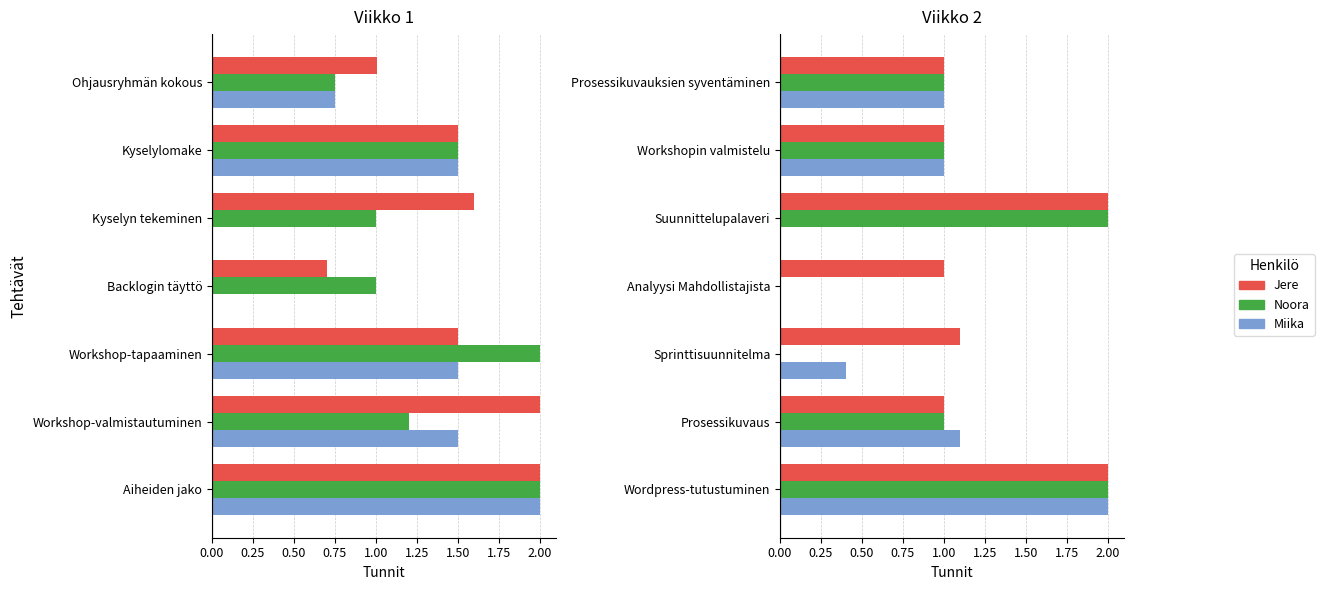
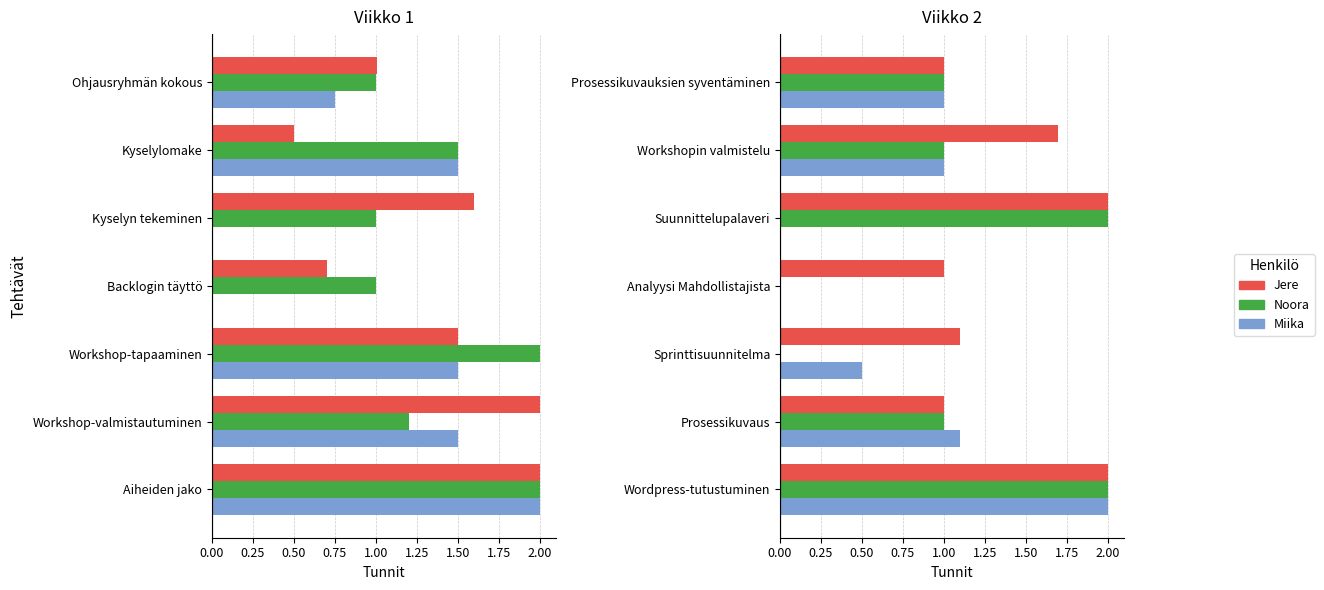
  {
    "Viikko 1": {
      "Jere": {
        "Ohjausryhmän kokous": 1.0,
-       "Kyselylomake": 1.5,
+       "Kyselylomake": 0.5,
        "Kyselyn tekeminen": 1.6,
        "Backlogin täyttö": 0.7,
        "Workshop-tapaaminen": 1.5,
        "Workshop-valmistautuminen": 2.0,
        "Aiheiden jako": 2.0
      },
      "Noora": {
-       "Ohjausryhmän kokous": 0.75,
+       "Ohjausryhmän kokous": 1.00,
        "Kyselylomake": 1.50,
        "Kyselyn tekeminen": 1.00,
        "Backlogin täyttö": 1.00,
        "Workshop-tapaaminen": 2.00,
        "Workshop-valmistautuminen": 1.20,
        "Aiheiden jako": 2.00
      },
      "Miika": {
        "Ohjausryhmän kokous": 0.75,
        "Kyselylomake": 1.50,
        "Kyselyn tekeminen": 0.00,
        "Backlogin täyttö": 0.00,
        "Workshop-tapaaminen": 1.50,
        "Workshop-valmistautuminen": 1.50,
        "Aiheiden jako": 2.00
      }
    },
    "Viikko 2": {
      "Jere": {
        "Prosessikuvauksien syventäminen": 1.0,
-       "Workshopin valmistelu": 1.0,
+       "Workshopin valmistelu": 1.7,
        "Suunnittelupalaveri": 2.0,
        "Analyysi Mahdollistajista": 1.0,
        "Sprinttisuunnitelma": 1.1,
        "Prosessikuvaus": 1.0,
        "Wordpress-tutustuminen": 2.0
      },
      "Noora": {
        "Prosessikuvauksien syventäminen": 1.0,
        "Workshopin valmistelu": 1.0,
        "Suunnittelupalaveri": 2.0,
        "Analyysi Mahdollistajista": 0.0,
        "Sprinttisuunnitelma": 0.0,
        "Prosessikuvaus": 1.0,
        "Wordpress-tutustuminen": 2.0
      },
      "Miika": {
        "Prosessikuvauksien syventäminen": 1.0,
        "Workshopin valmistelu": 1.0,
        "Suunnittelupalaveri": 0.0,
        "Analyysi Mahdollistajista": 0.0,
-       "Sprinttisuunnitelma": 0.4,
+       "Sprinttisuunnitelma": 0.5,
        "Prosessikuvaus": 1.1,
        "Wordpress-tutustuminen": 2.0
      }
    }
  }
